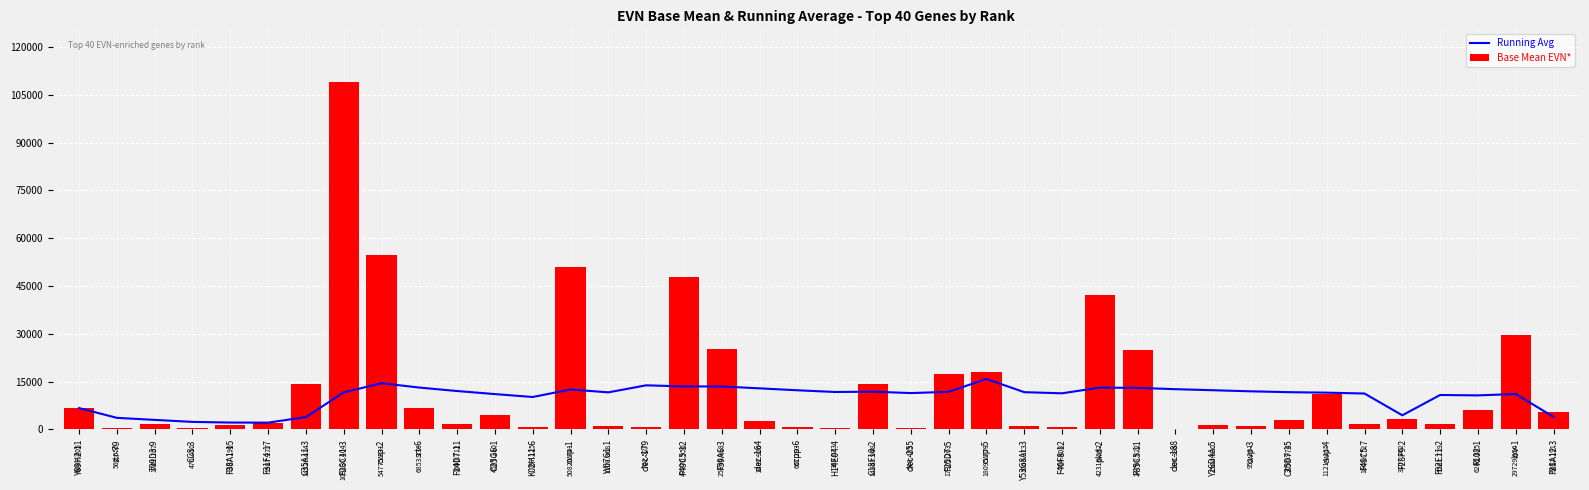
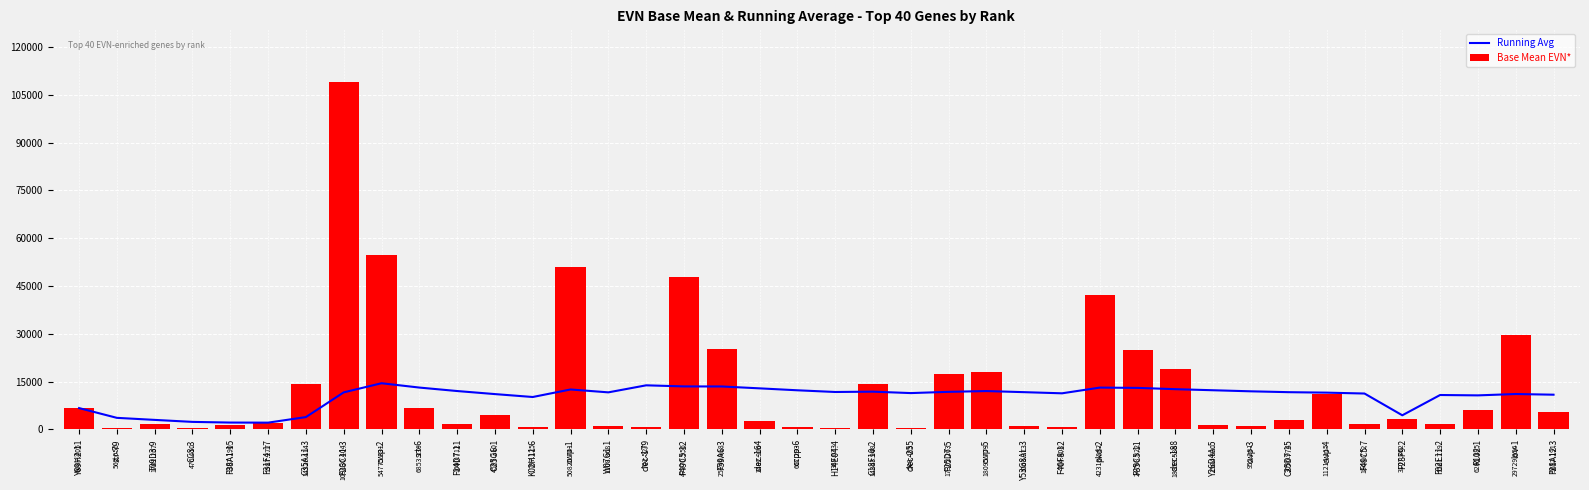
  {
    "Running Avg": {
      "Y69H2.11": 7000,
      "str-79": 4000,
      "T09D3.9": 3000,
      "CC8.3": 2000,
      "F38A1.15": 2000,
      "C35A11.3": 4000,
      "F26C11.3": 12000,
      "cwp-2": 14000,
      "srt-6": 13000,
      "F14D7.11": 12000,
      "C25G6.1": 11000,
      "K02H11.6": 10000,
      "cwp-1": 13000,
      "W07G1.1": 12000,
      "clec-179": 14000,
      "F49C5.12": 13000,
      "F59A6.3": 13000,
      "clec-164": 13000,
      "ccpp-6": 12000,
      "H14E04.4": 12000,
      "C18F10.2": 12000,
      "clec-255": 11000,
      "F25D7.5": 12000,
-     "cwp-5": 16000,
+     "cwp-5": 12000,
      "Y53G8AL.3": 12000,
      "F40F8.12": 11000,
      "pkd-2": 13000,
      "F35C5.11": 13000,
      "clec-188": 13000,
      "Y26D4A.5": 12000,
      "cwp-3": 12000,
      "C25D7.15": 12000,
      "cwp-4": 12000,
      "F49C5.7": 11000,
      "F28F9.2": 4000,
      "F02E11.2": 11000,
      "R102.1": 11000,
      "lov-1": 11000,
-     "F28A12.3": 4000
+     "F28A12.3": 11000
    },
    "Base Mean EVN*": {
      "str-79": 562.056,
      "T09D3.9": 1701.107,
      "CC8.3": 476.410,
      "F38A1.15": 1307.190,
      "F31F4.17": 1987.277,
      "F14D7.11": 1690.712,
      "K02H11.6": 797.125,
      "W07G1.1": 1108.868,
      "clec-179": 702.527,
      "clec-164": 2492.910,
      "ccpp-6": 667.293,
      "H14E04.4": 389.073,
      "clec-255": 508.483,
      "Y53G8AL.3": 1003.273,
      "F40F8.12": 704.408,
-     "clec-188": 206.398,
+     "clec-188": 18853.588,
      "Y26D4A.5": 1504.620,
      "cwp-3": 952.281,
      "C25D7.15": 3056.974,
      "F49C5.7": 1808.772,
      "F28F9.2": 3107.362,
      "F02E11.2": 1561.719
    }
  }
